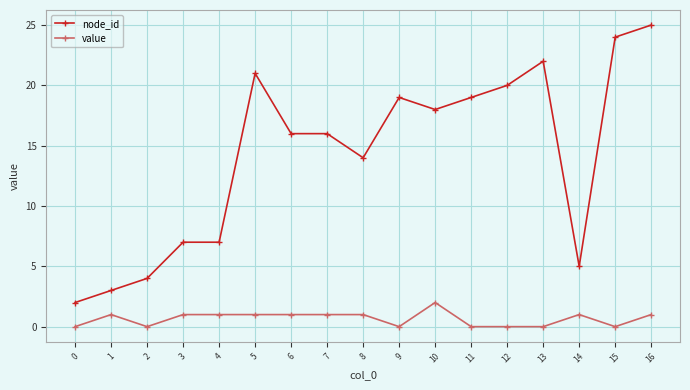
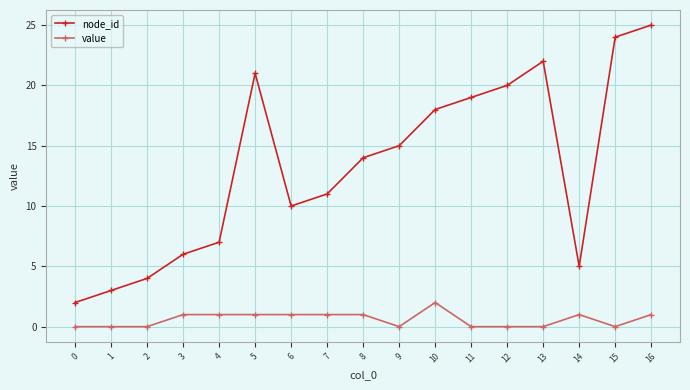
  {
    "node_id": {
      "0": 2,
      "1": 3,
      "2": 4,
-     "3": 7,
+     "3": 6,
      "4": 7,
      "5": 21,
-     "6": 16,
-     "7": 16,
+     "6": 10,
+     "7": 11,
      "8": 14,
-     "9": 19,
+     "9": 15,
      "10": 18,
      "11": 19,
      "12": 20,
      "13": 22,
      "14": 5,
      "15": 24,
      "16": 25
    },
    "value": {
      "0": 0,
-     "1": 1,
+     "1": 0,
      "2": 0,
      "3": 1,
      "4": 1,
      "5": 1,
      "6": 1,
      "7": 1,
      "8": 1,
      "9": 0,
      "10": 2,
      "11": 0,
      "12": 0,
      "13": 0,
      "14": 1,
      "15": 0,
      "16": 1
    }
  }
